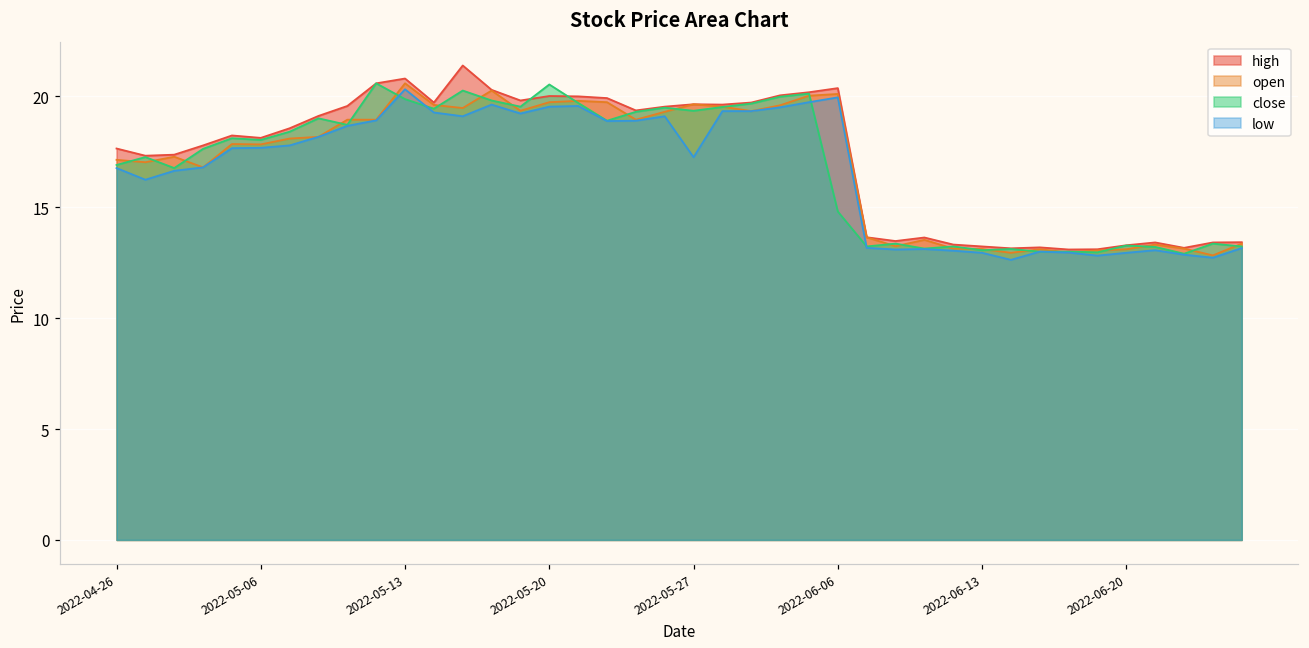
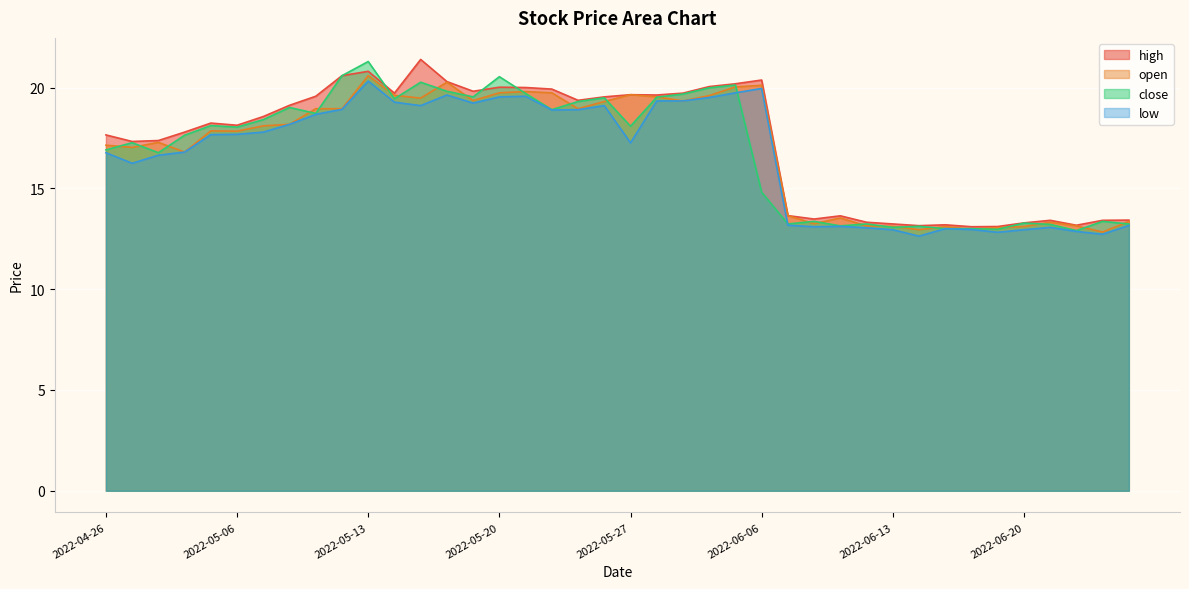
  {
    "close": {
      "2022-04-26": 16.9,
-     "2022-05-13": 19.9,
+     "2022-05-13": 21.3,
      "2022-05-20": 20.5,
-     "2022-05-27": 19.4,
+     "2022-05-27": 18.1,
      "2022-06-06": 14.8
    },
    "low": {
      "2022-04-26": 16.8,
      "2022-05-06": 17.7,
      "2022-05-13": 20.3,
      "2022-05-20": 19.5,
      "2022-05-27": 17.3,
      "2022-06-06": 20.0,
      "2022-06-20": 12.9
    }
  }
